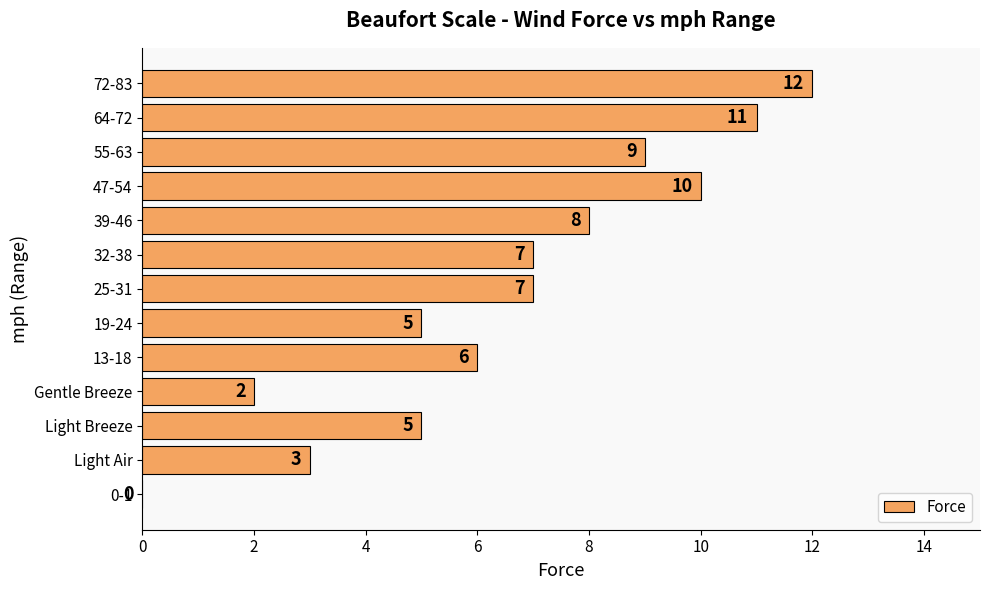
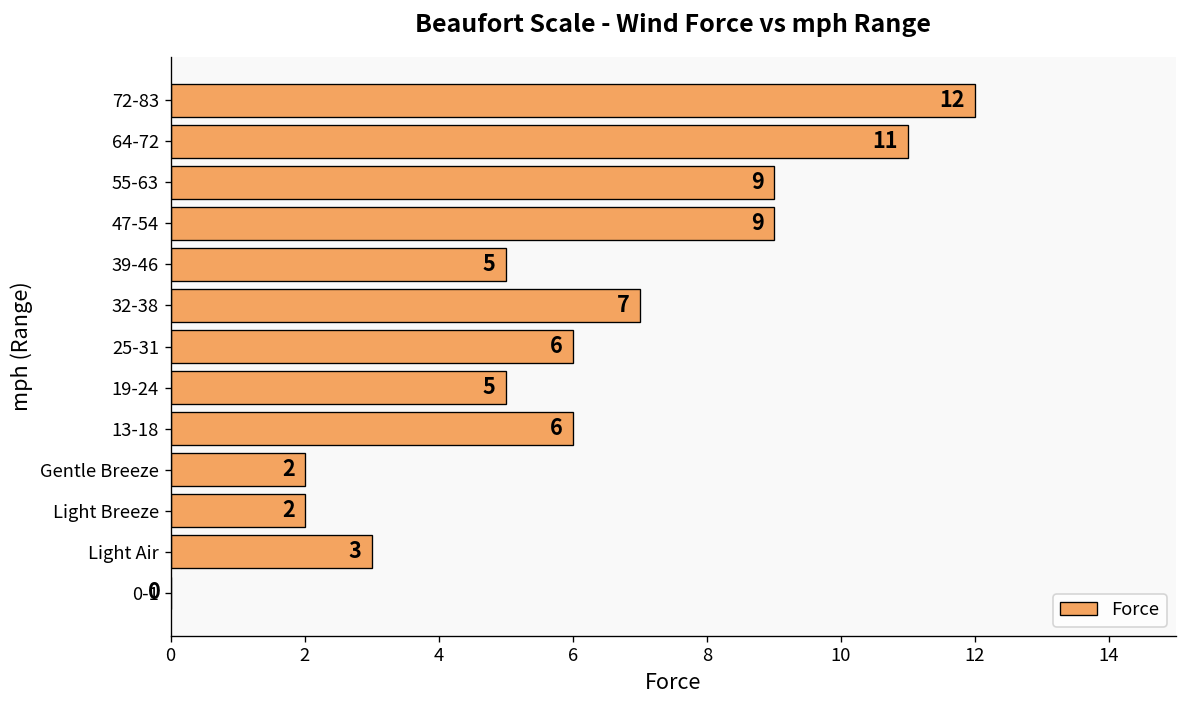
  {
    "72-83": 12,
    "64-72": 11,
    "55-63": 9,
-   "47-54": 10,
-   "39-46": 8,
+   "47-54": 9,
+   "39-46": 5,
    "32-38": 7,
-   "25-31": 7,
+   "25-31": 6,
    "19-24": 5,
    "13-18": 6,
    "Gentle Breeze": 2,
-   "Light Breeze": 5,
+   "Light Breeze": 2,
    "Light Air": 3,
    "0-1": 0
  }
